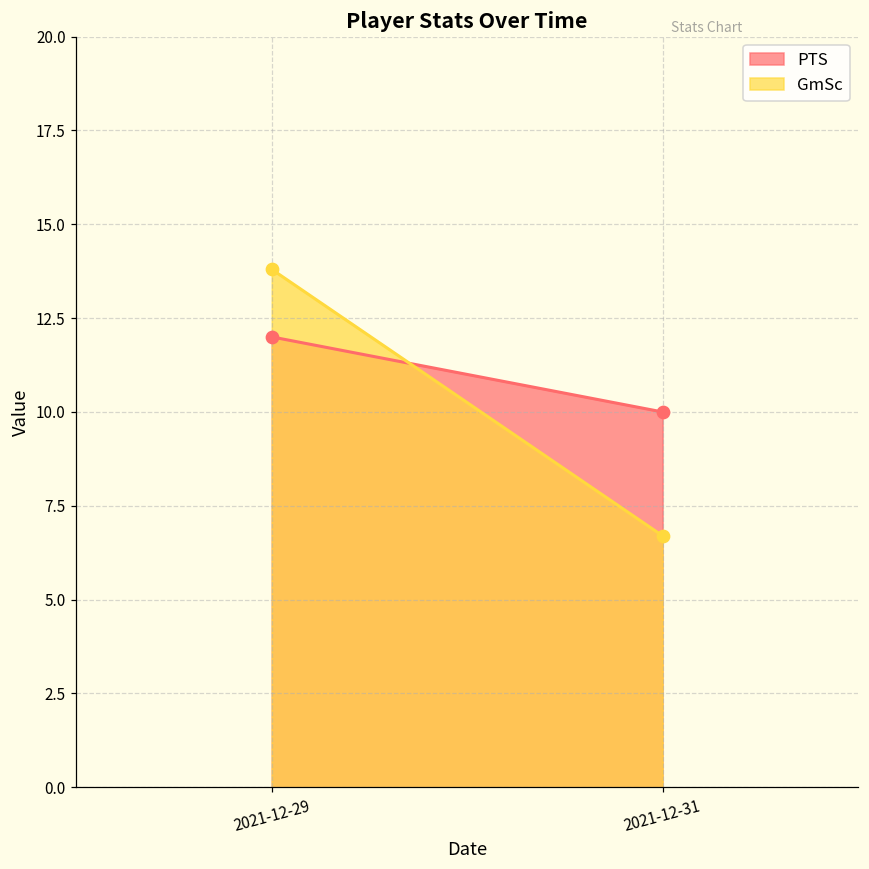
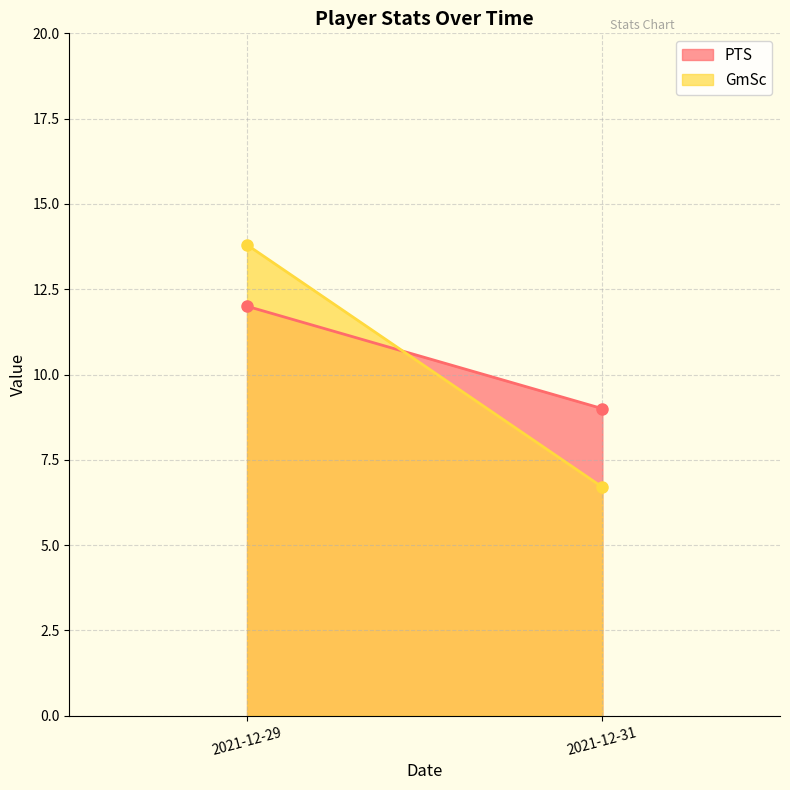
  {
    "PTS": {
      "2021-12-29": 12,
-     "2021-12-31": 10
+     "2021-12-31": 9
    },
    "GmSc": {
      "2021-12-29": 13.8,
      "2021-12-31": 6.7
    }
  }
